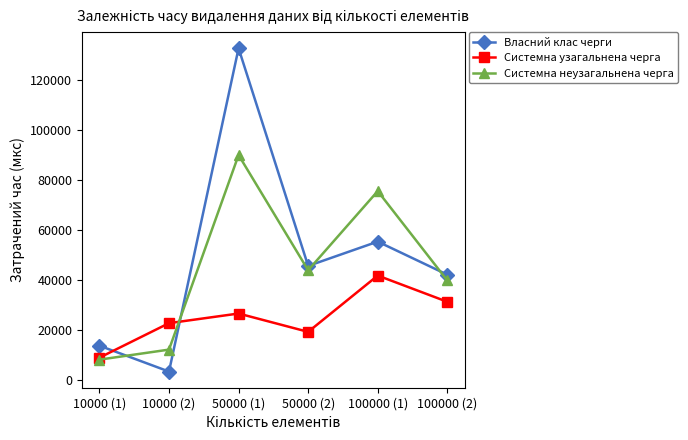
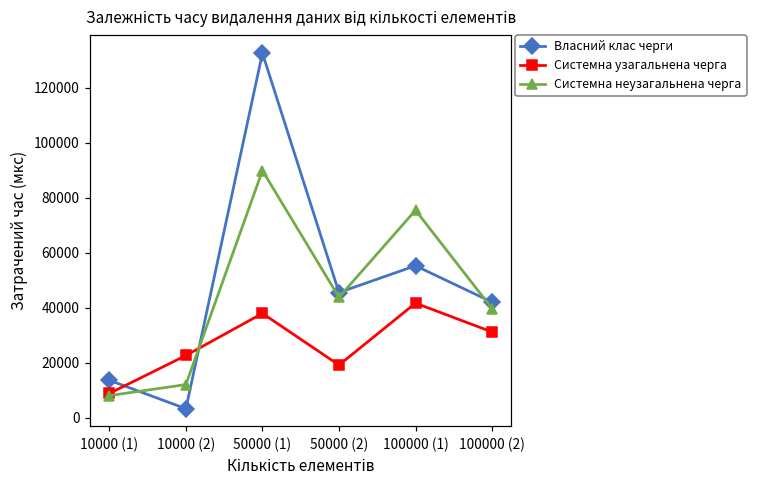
  {
    "Власний клас черги": {
      "10000 (1)": 14000,
      "10000 (2)": 3000,
      "50000 (1)": 133000,
      "50000 (2)": 46000,
      "100000 (1)": 55000,
      "100000 (2)": 42000
    },
    "Системна узагальнена черга": {
      "10000 (2)": 23000,
-     "50000 (1)": 26000,
+     "50000 (1)": 38000,
      "50000 (2)": 19000,
      "100000 (1)": 42000,
      "100000 (2)": 31000
    },
    "Системна неузагальнена черга": {
      "10000 (2)": 12000,
      "50000 (1)": 90000,
      "50000 (2)": 44000,
      "100000 (1)": 75000,
      "100000 (2)": 40000
    }
  }
